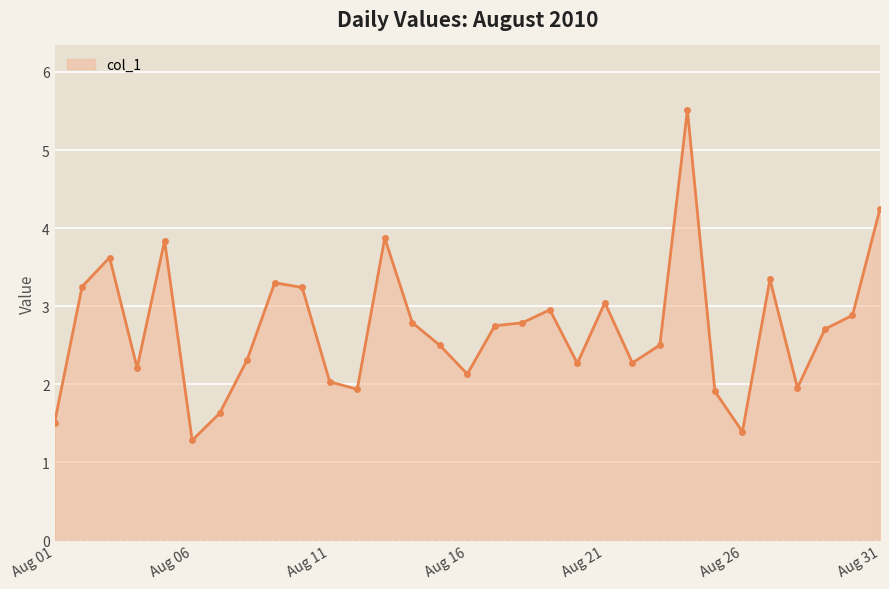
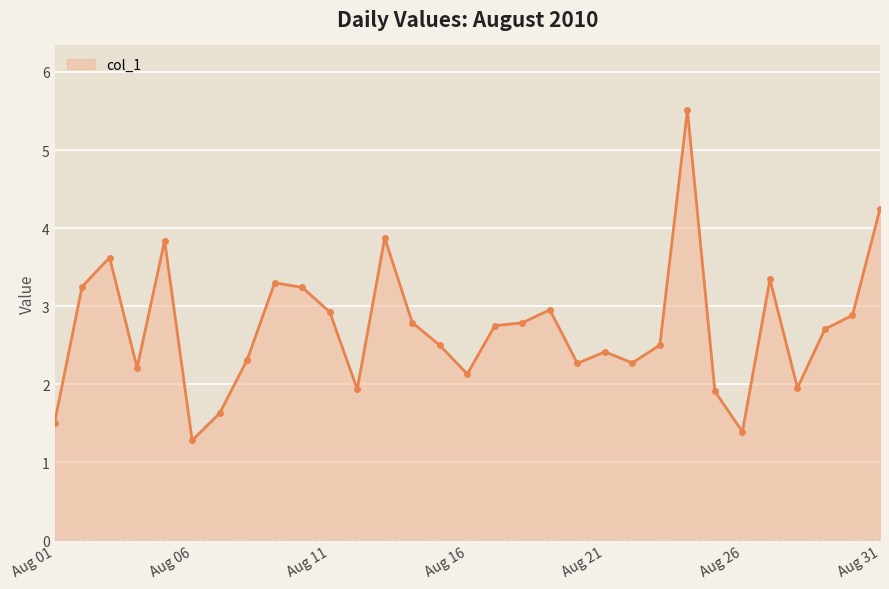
  {
    "Aug 01": 1.5,
    "Aug 06": 1.3,
-   "Aug 11": 2.0,
+   "Aug 11": 2.9,
    "Aug 16": 2.1,
-   "Aug 21": 3.0,
+   "Aug 21": 2.4,
    "Aug 26": 1.4,
    "Aug 31": 4.2
  }
